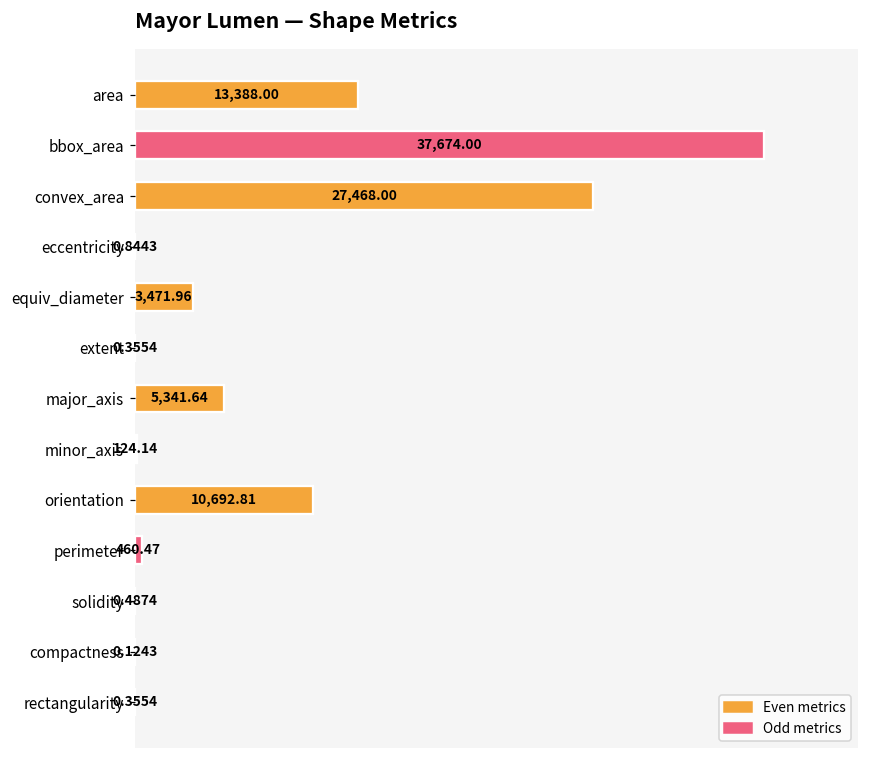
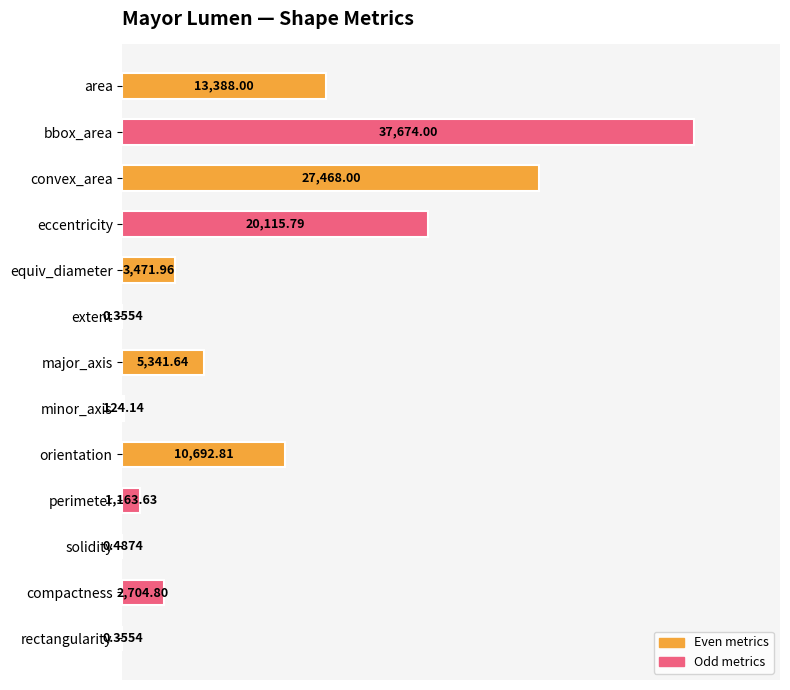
  {
    "area": "13,388.00",
    "bbox_area": "37,674.00",
    "convex_area": "27,468.00",
-   "eccentricity": "0.8443",
+   "eccentricity": "20,115.79",
    "equiv_diameter": "3,471.96",
    "extent": "0.3554",
    "major_axis": "5,341.64",
    "minor_axis": "124.14",
    "orientation": "10,692.81",
-   "perimeter": "460.47",
+   "perimeter": "1,163.63",
    "solidity": "0.4874",
-   "compactness": "0.1243",
+   "compactness": "2,704.80",
    "rectangularity": "0.3554"
  }
